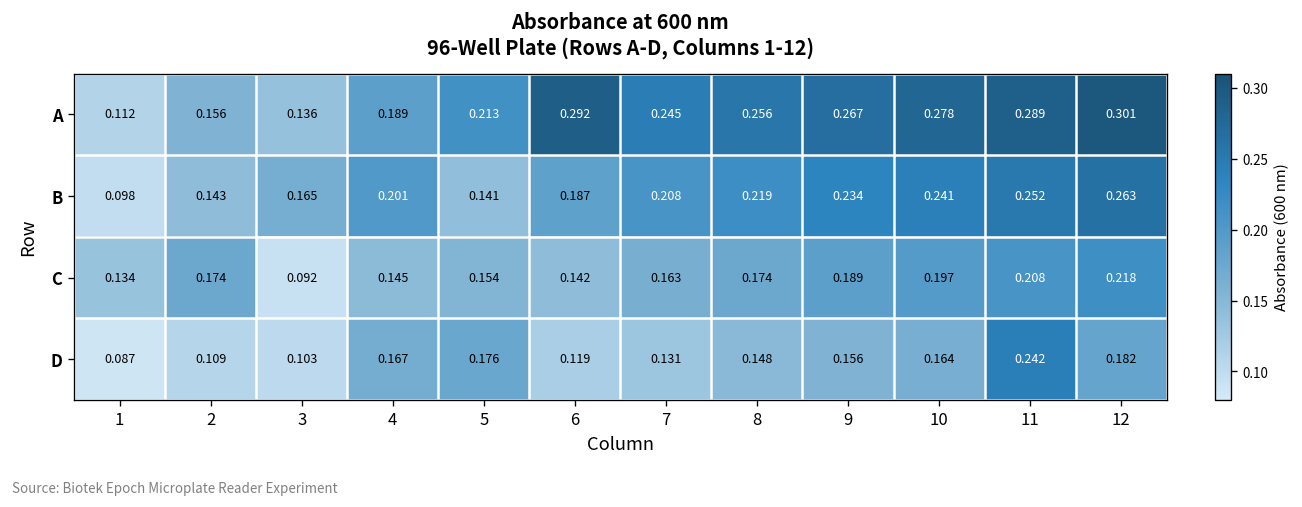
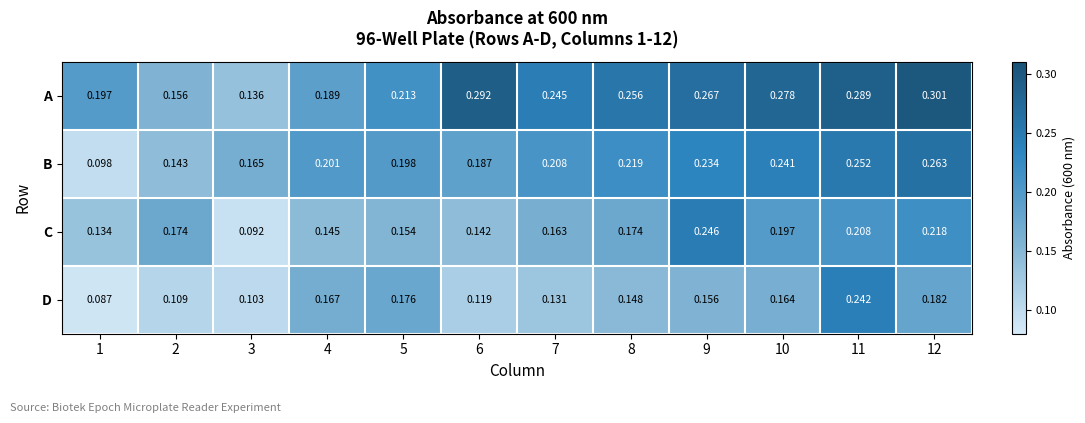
  {
    "A": {
-     "1": 0.112,
+     "1": 0.197,
      "2": 0.156,
      "3": 0.136,
      "4": 0.189,
      "5": 0.213,
      "6": 0.292,
      "7": 0.245,
      "8": 0.256,
      "9": 0.267,
      "10": 0.278,
      "11": 0.289,
      "12": 0.301
    },
    "B": {
      "1": 0.098,
      "2": 0.143,
      "3": 0.165,
      "4": 0.201,
-     "5": 0.141,
+     "5": 0.198,
      "6": 0.187,
      "7": 0.208,
      "8": 0.219,
      "9": 0.234,
      "10": 0.241,
      "11": 0.252,
      "12": 0.263
    },
    "C": {
      "1": 0.134,
      "2": 0.174,
      "3": 0.092,
      "4": 0.145,
      "5": 0.154,
      "6": 0.142,
      "7": 0.163,
      "8": 0.174,
-     "9": 0.189,
+     "9": 0.246,
      "10": 0.197,
      "11": 0.208,
      "12": 0.218
    },
    "D": {
      "1": 0.087,
      "2": 0.109,
      "3": 0.103,
      "4": 0.167,
      "5": 0.176,
      "6": 0.119,
      "7": 0.131,
      "8": 0.148,
      "9": 0.156,
      "10": 0.164,
      "11": 0.242,
      "12": 0.182
    }
  }
